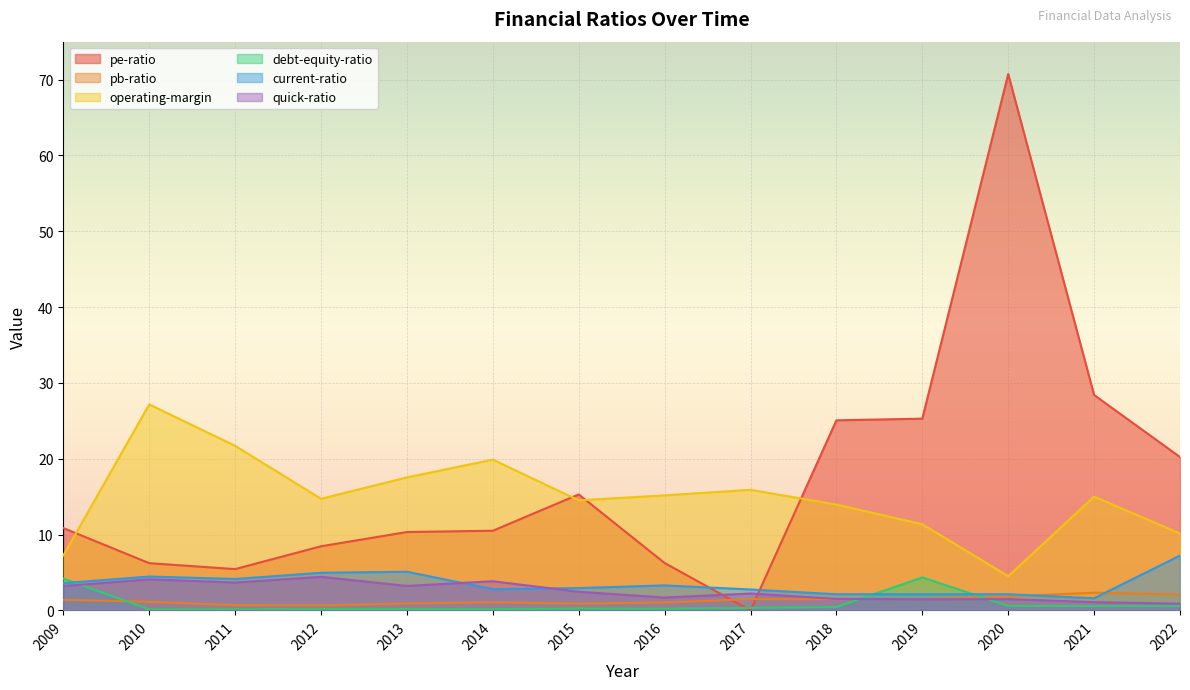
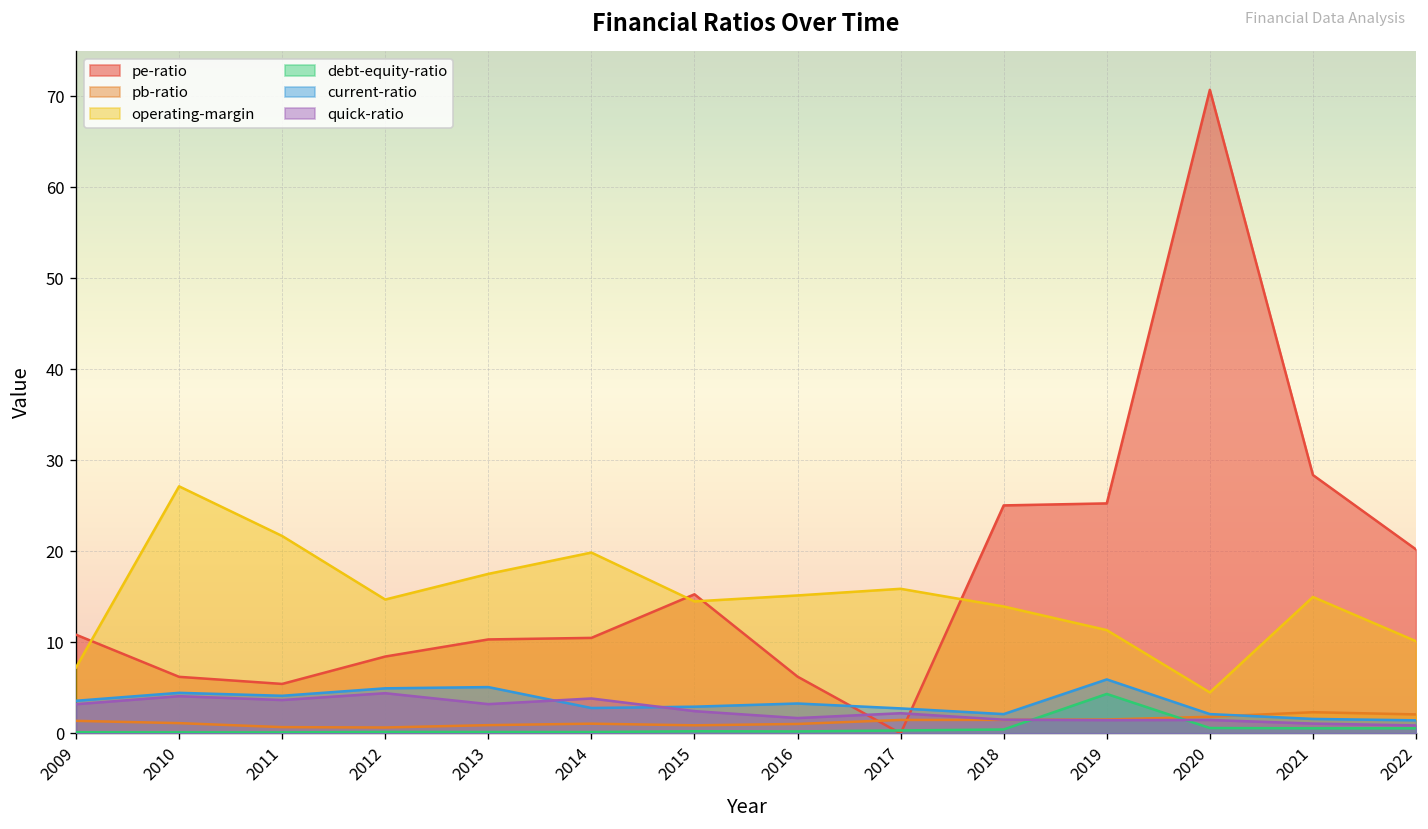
  {
    "debt-equity-ratio": {
-     "2009": 4,
+     "2009": 0,
      "2010": 0,
      "2011": 0,
      "2012": 0,
      "2013": 0,
      "2014": 0,
      "2015": 0,
      "2016": 0,
      "2018": 0,
      "2019": 4,
      "2020": 1,
      "2021": 1
    },
    "current-ratio": {
      "2009": 4,
      "2010": 4,
      "2011": 4,
      "2012": 5,
      "2013": 5,
      "2014": 3,
      "2015": 3,
      "2016": 3,
      "2017": 3,
      "2018": 2,
-     "2019": 2,
+     "2019": 6,
      "2021": 2,
-     "2022": 7
+     "2022": 1
    },
    "quick-ratio": {
      "2009": 3,
      "2010": 4,
      "2011": 4,
      "2012": 4,
      "2013": 3,
      "2014": 4,
      "2015": 2,
      "2016": 2,
      "2017": 2,
      "2020": 1,
      "2021": 1
    }
  }
